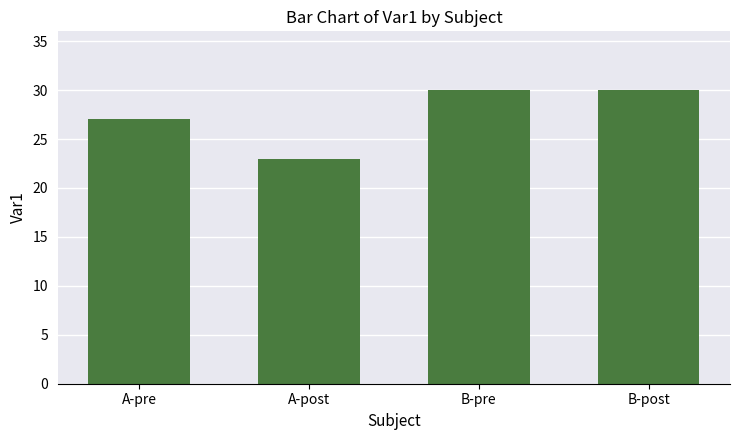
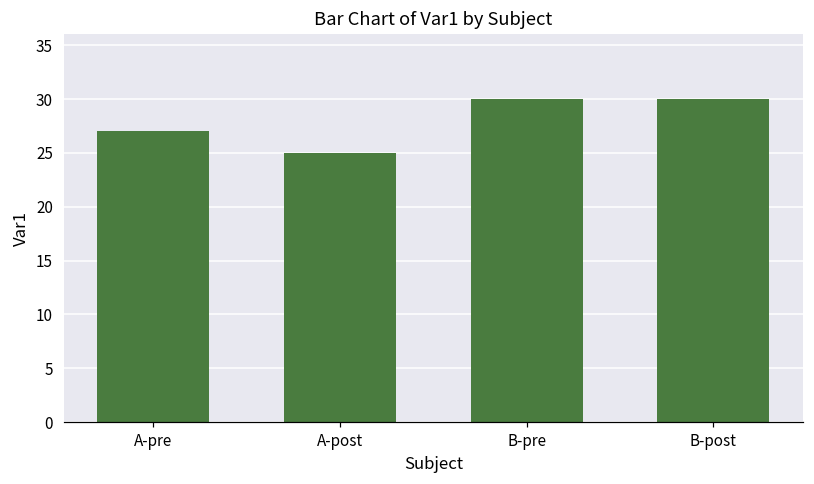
  {
    "A-pre": 27,
-   "A-post": 23,
+   "A-post": 25,
    "B-pre": 30,
    "B-post": 30
  }
